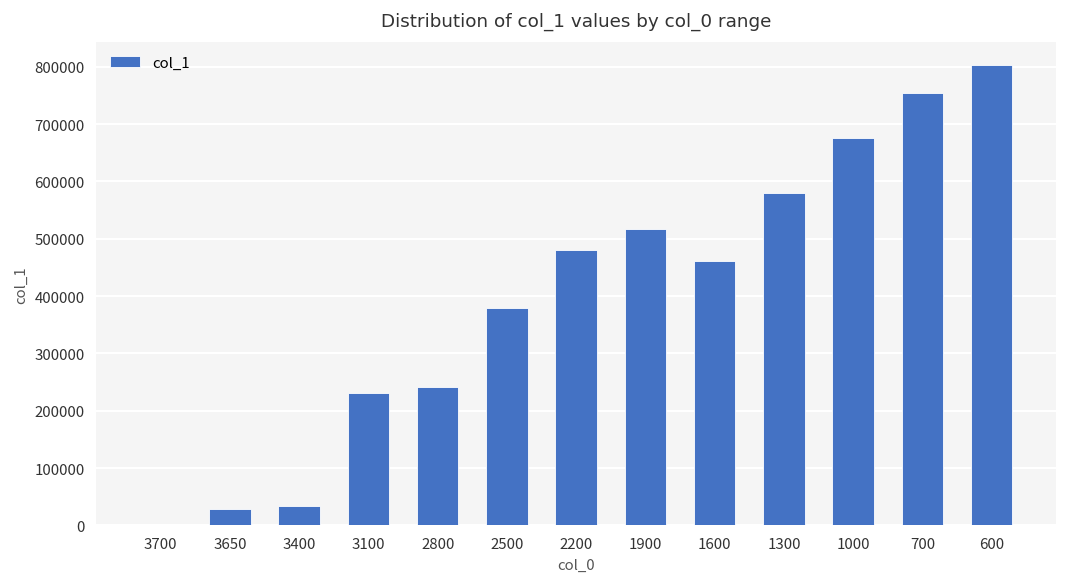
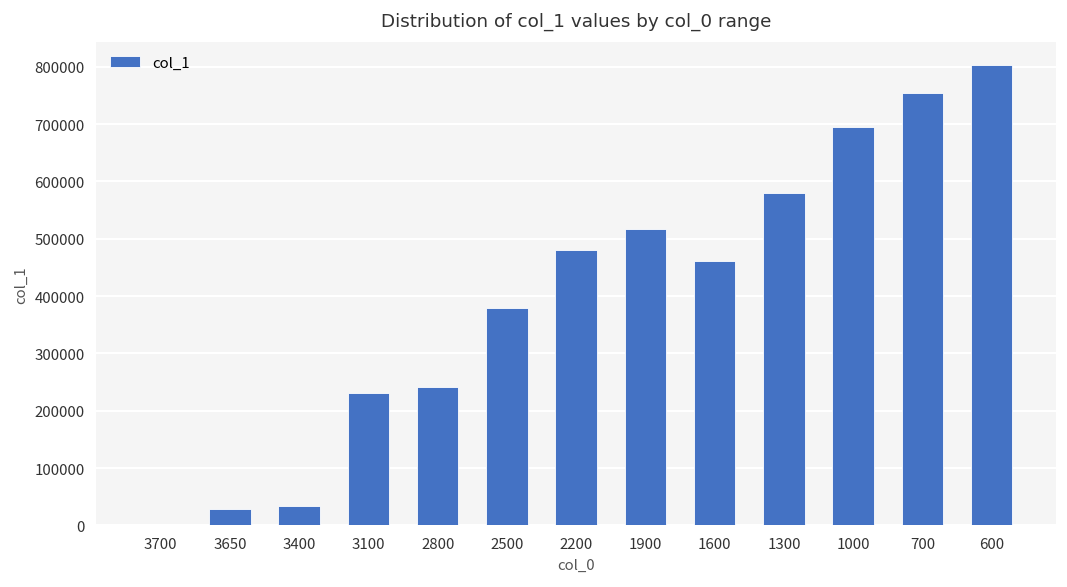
  {
    "3700": 0,
    "3650": 30000,
    "3400": 30000,
    "3100": 230000,
    "2800": 240000,
    "2500": 380000,
    "2200": 480000,
    "1900": 520000,
    "1600": 460000,
    "1300": 580000,
-   "1000": 680000,
+   "1000": 690000,
    "700": 760000,
    "600": 800000
  }
